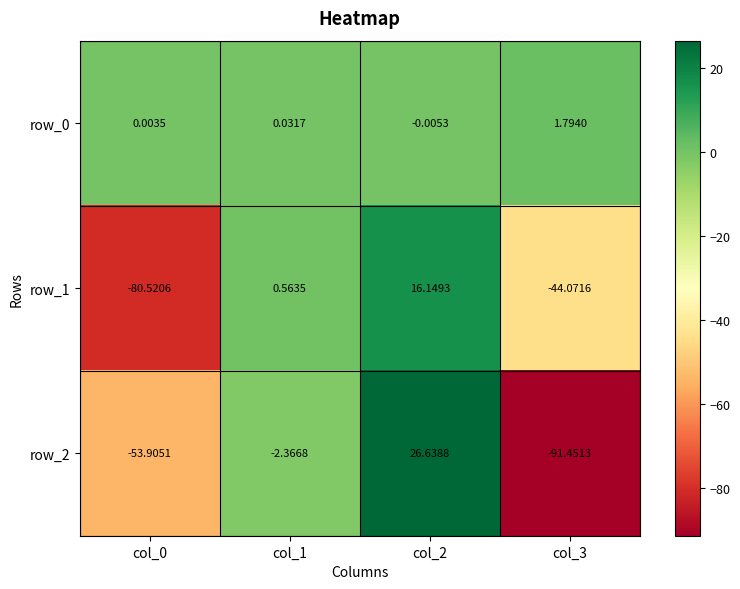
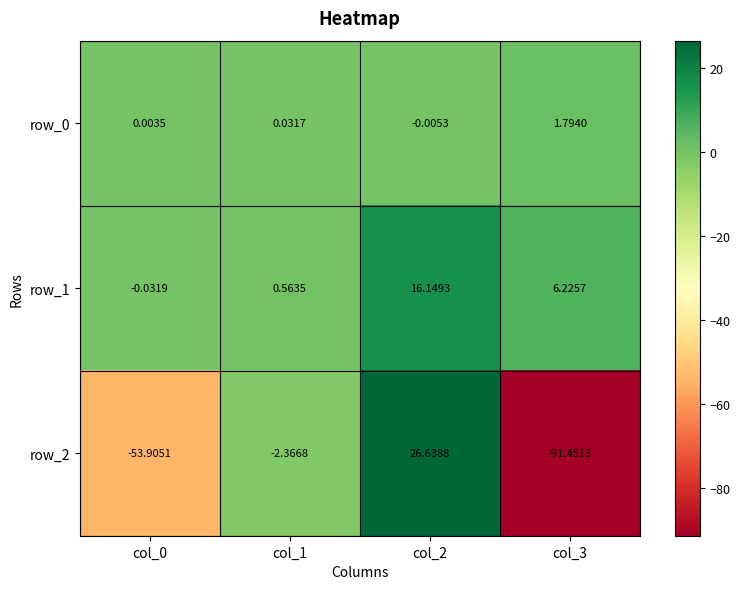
  {
    "row_0": {
      "col_0": 0.0035,
      "col_1": 0.0317,
      "col_2": -0.0053,
      "col_3": 1.7940
    },
    "row_1": {
-     "col_0": -80.5206,
+     "col_0": -0.0319,
      "col_1": 0.5635,
      "col_2": 16.1493,
-     "col_3": -44.0716
+     "col_3": 6.2257
    },
    "row_2": {
      "col_0": -53.9051,
      "col_1": -2.3668,
      "col_2": 26.6388,
      "col_3": -91.4513
    }
  }
